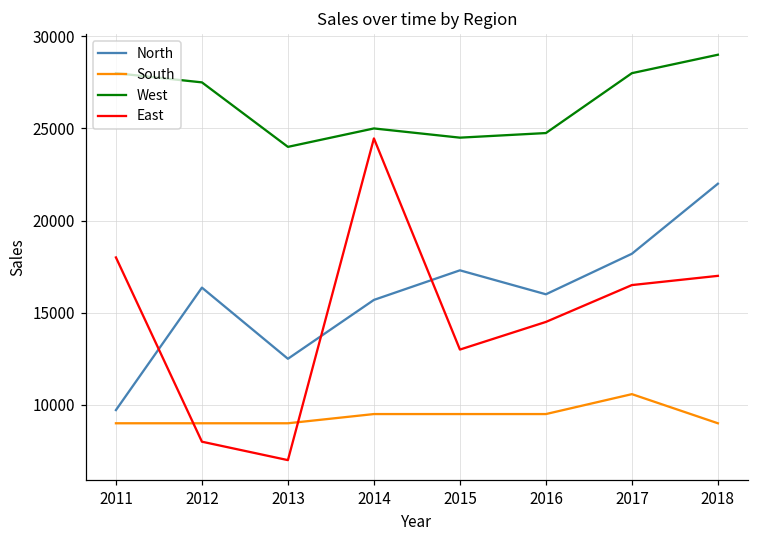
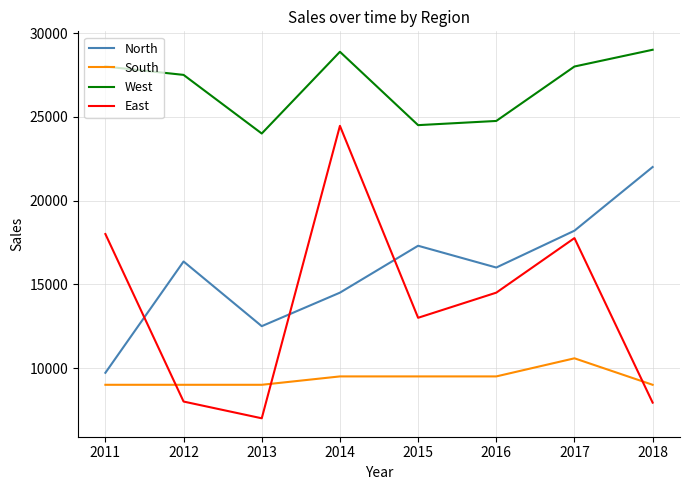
  {
    "North": {
      "2011": 9700,
      "2012": 16400,
      "2013": 12500,
-     "2014": 15700,
+     "2014": 14500,
      "2015": 17300,
      "2016": 16000,
      "2017": 18200,
      "2018": 22000
    },
    "South": {
      "2011": 9000,
      "2012": 9000,
      "2013": 9000,
      "2014": 9500,
      "2015": 9500,
      "2016": 9500,
      "2017": 10600,
      "2018": 9000
    },
    "West": {
      "2012": 27500,
      "2013": 24000,
-     "2014": 25000,
+     "2014": 28900,
      "2015": 24500,
      "2016": 24800,
      "2017": 28000,
      "2018": 29000
    },
    "East": {
      "2011": 18000,
      "2012": 8000,
      "2013": 7000,
      "2014": 24500,
      "2015": 13000,
      "2016": 14500,
-     "2017": 16500,
-     "2018": 17000
+     "2017": 17800,
+     "2018": 7900
    }
  }
